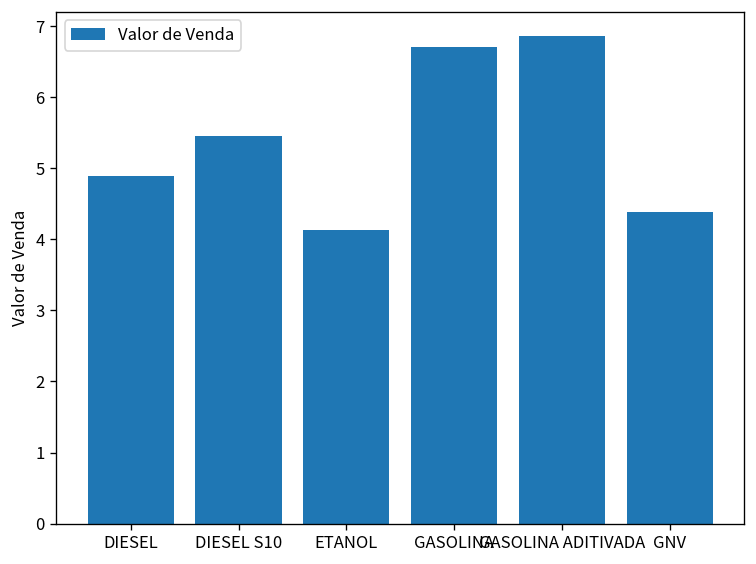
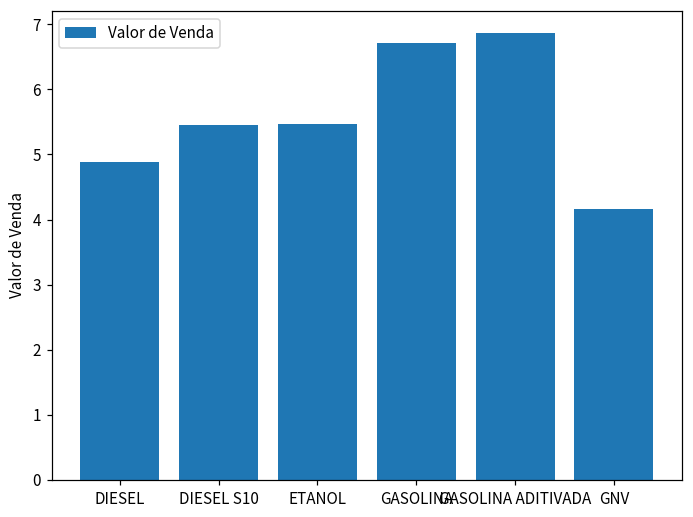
  {
    "DIESEL": 4.9,
    "DIESEL S10": 5.5,
-   "ETANOL": 4.1,
+   "ETANOL": 5.5,
    "GASOLINA ADITIVADA": 6.9,
-   "GNV": 4.4
+   "GNV": 4.2
  }
